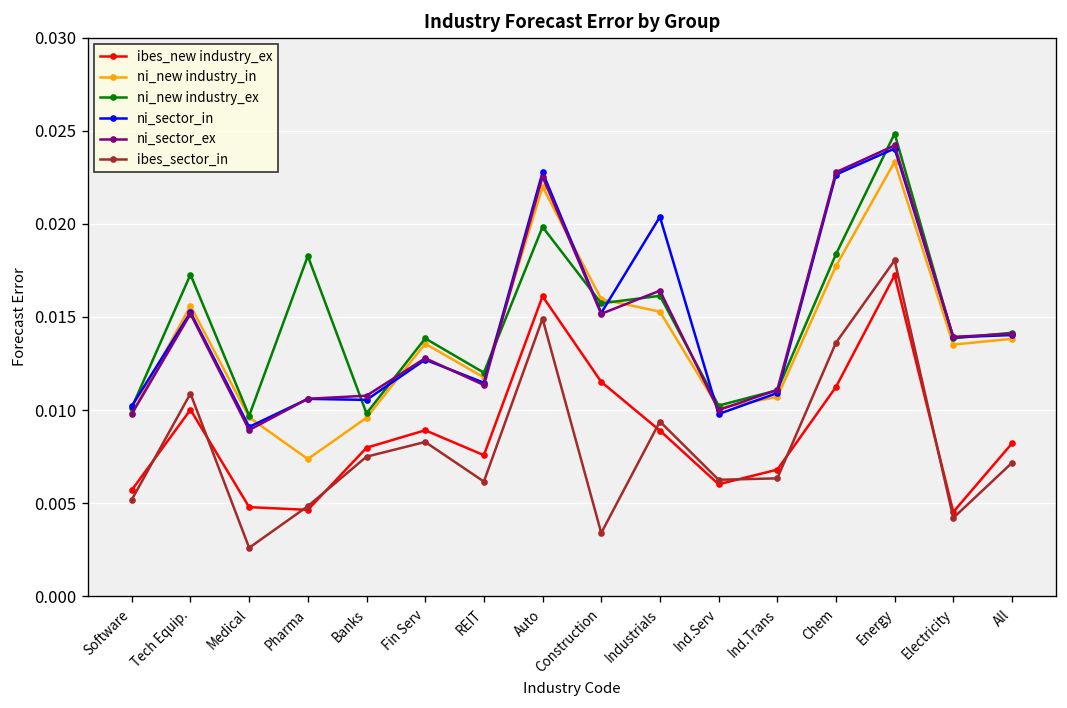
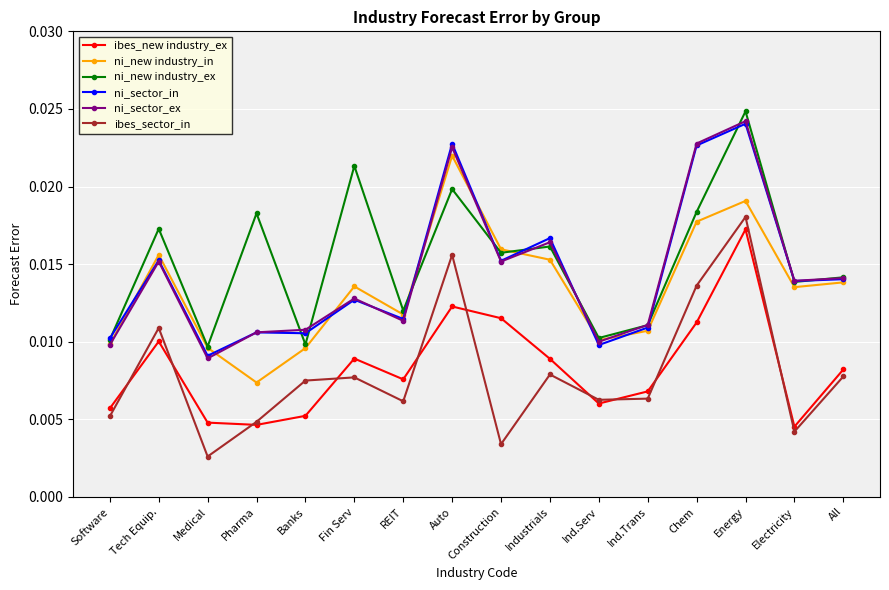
  {
    "ibes_new industry_ex": {
      "Software": 0.0057,
      "Tech Equip.": 0.0100,
      "Medical": 0.0048,
      "Pharma": 0.0046,
-     "Banks": 0.0080,
+     "Banks": 0.0052,
      "Fin Serv": 0.0089,
      "REIT": 0.0076,
-     "Auto": 0.0161,
+     "Auto": 0.0123,
      "Construction": 0.0115,
      "Industrials": 0.0089,
      "Ind.Serv": 0.0060,
      "Ind.Trans": 0.0068,
      "Chem": 0.0112,
      "Energy": 0.0172,
      "Electricity": 0.0045,
      "All": 0.0082
    },
    "ni_new industry_in": {
      "Tech Equip.": 0.0156,
      "Pharma": 0.0074,
      "Banks": 0.0096,
      "Fin Serv": 0.0136,
      "REIT": 0.0118,
      "Auto": 0.0220,
      "Construction": 0.0160,
      "Industrials": 0.0153,
      "Ind.Trans": 0.0107,
      "Chem": 0.0177,
-     "Energy": 0.0233,
+     "Energy": 0.0191,
      "Electricity": 0.0135,
      "All": 0.0138
    },
    "ni_new industry_ex": {
      "Tech Equip.": 0.0173,
      "Pharma": 0.0183,
      "Banks": 0.0098,
-     "Fin Serv": 0.0138,
+     "Fin Serv": 0.0213,
      "REIT": 0.0120,
      "Auto": 0.0198,
      "Construction": 0.0157,
      "Industrials": 0.0161,
      "Chem": 0.0184,
      "Energy": 0.0248
    },
    "ni_sector_in": {
      "Medical": 0.0091,
      "Banks": 0.0105,
      "Auto": 0.0228,
-     "Industrials": 0.0204,
+     "Industrials": 0.0167,
      "Ind.Serv": 0.0098,
      "Energy": 0.0240
    },
    "ni_sector_ex": {
      "Medical": 0.0089,
      "Banks": 0.0108,
      "Auto": 0.0225,
      "Industrials": 0.0164,
      "Energy": 0.0242
    },
    "ibes_sector_in": {
      "Software": 0.0052,
      "Tech Equip.": 0.0109,
      "Medical": 0.0026,
      "Pharma": 0.0048,
      "Banks": 0.0075,
-     "Fin Serv": 0.0083,
+     "Fin Serv": 0.0077,
      "REIT": 0.0062,
-     "Auto": 0.0149,
+     "Auto": 0.0156,
      "Construction": 0.0034,
-     "Industrials": 0.0094,
+     "Industrials": 0.0079,
      "Ind.Serv": 0.0063,
      "Ind.Trans": 0.0063,
      "Chem": 0.0136,
      "Energy": 0.0180,
      "Electricity": 0.0042,
-     "All": 0.0072
+     "All": 0.0078
    }
  }
